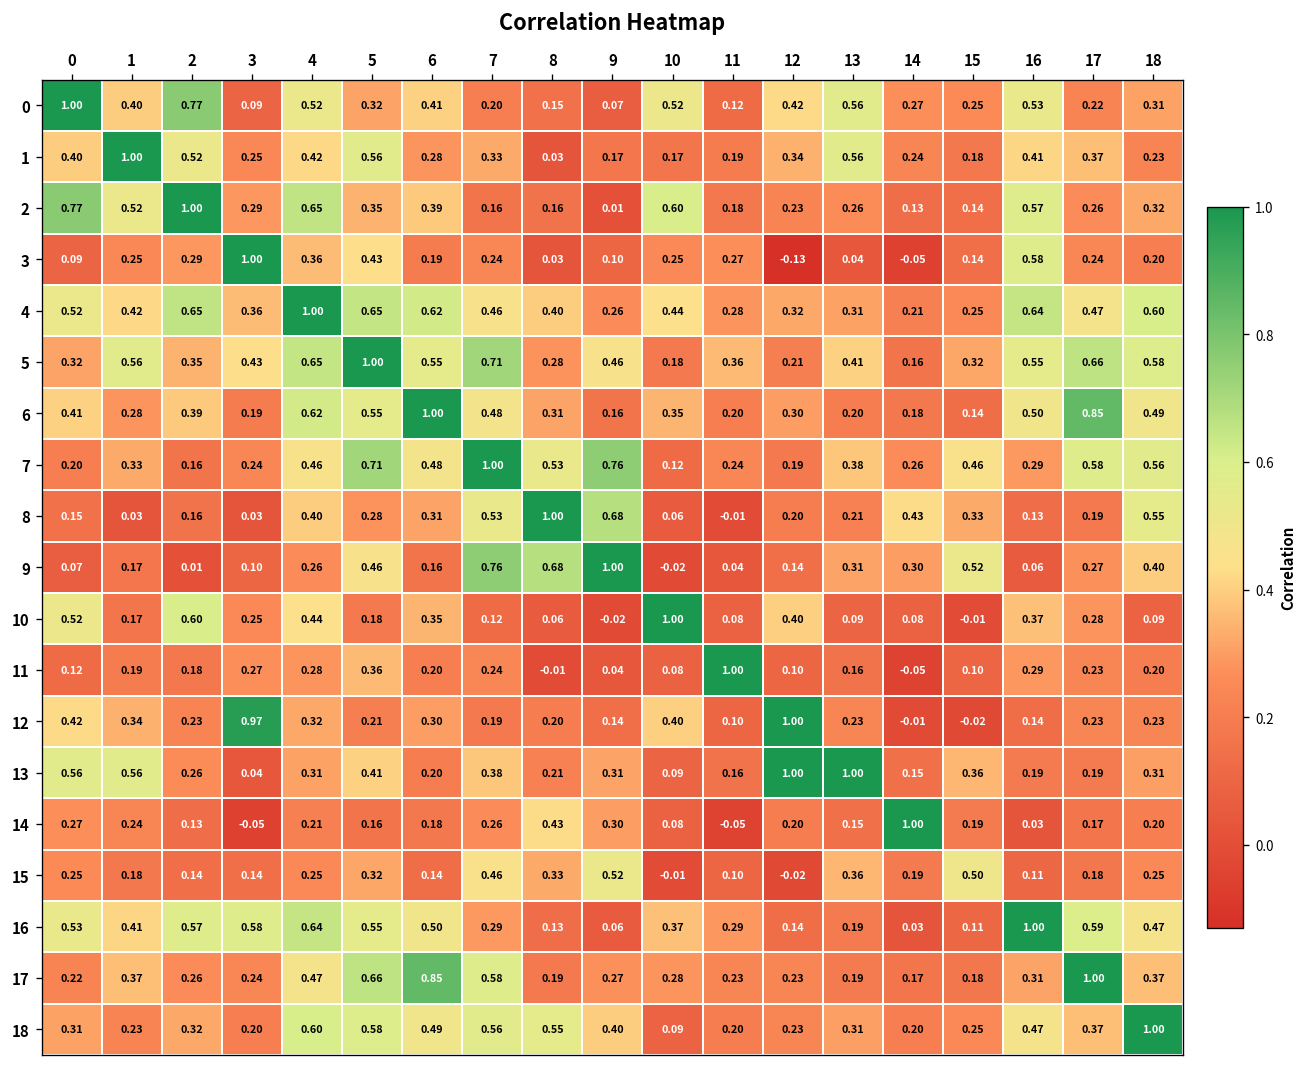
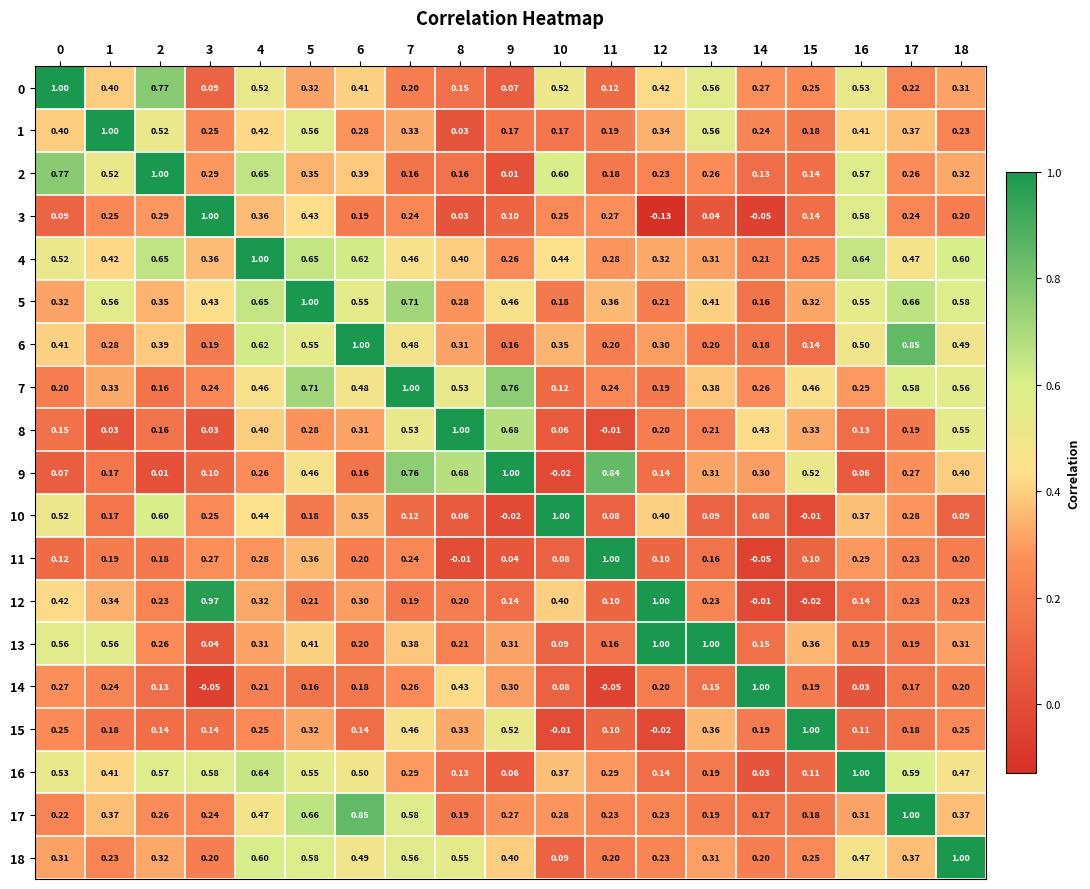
  {
    "9": {
      "0": 0.07,
      "1": 0.17,
      "2": 0.01,
      "3": 0.10,
      "4": 0.26,
      "5": 0.46,
      "6": 0.16,
      "7": 0.76,
      "8": 0.68,
      "9": 1.00,
      "10": -0.02,
-     "11": 0.04,
+     "11": 0.84,
      "12": 0.14,
      "13": 0.31,
      "14": 0.30,
      "15": 0.52,
      "16": 0.06,
      "17": 0.27,
      "18": 0.40
    },
    "15": {
      "0": 0.25,
      "1": 0.18,
      "2": 0.14,
      "3": 0.14,
      "4": 0.25,
      "5": 0.32,
      "6": 0.14,
      "7": 0.46,
      "8": 0.33,
      "9": 0.52,
      "10": -0.01,
      "11": 0.10,
      "12": -0.02,
      "13": 0.36,
      "14": 0.19,
-     "15": 0.50,
+     "15": 1.00,
      "16": 0.11,
      "17": 0.18,
      "18": 0.25
    }
  }
